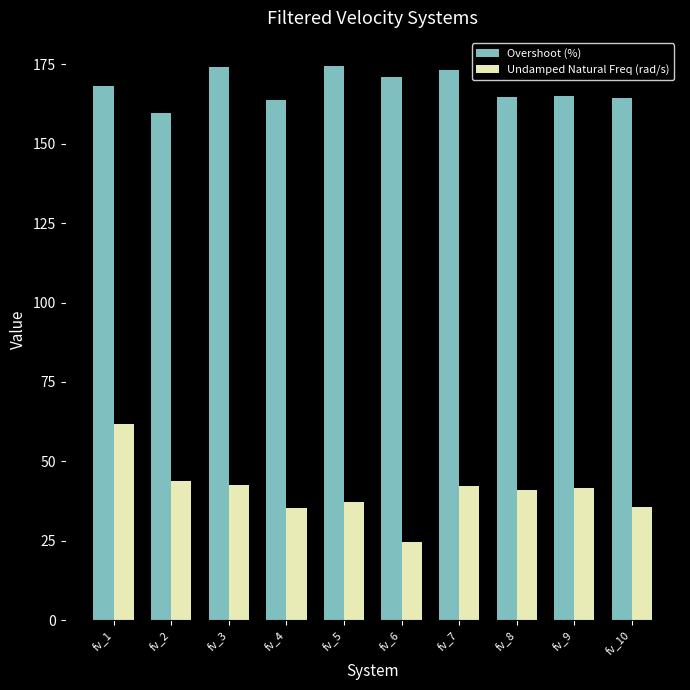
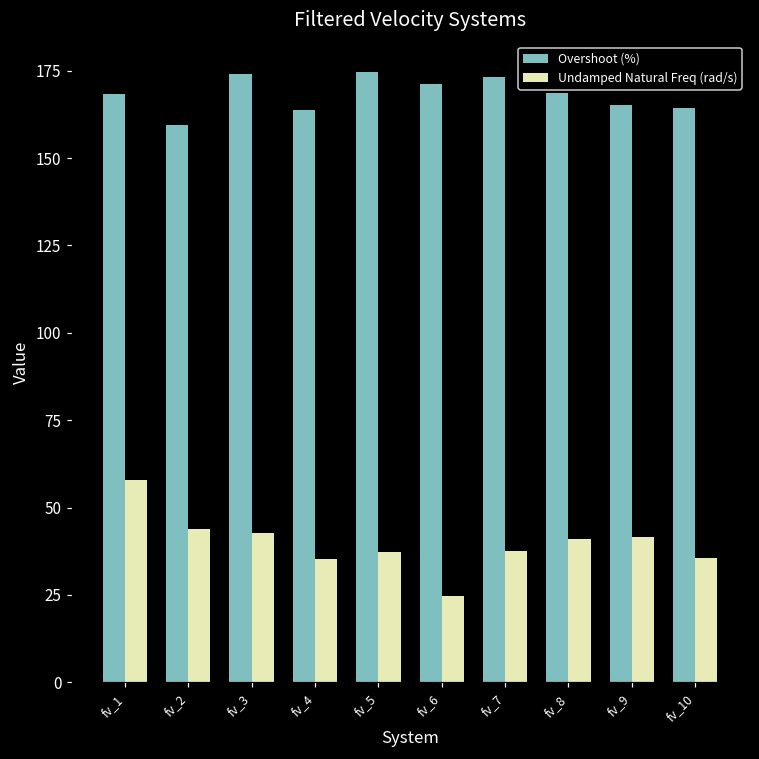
  {
    "Overshoot (%)": {
      "fv_1": 168,
      "fv_2": 160,
      "fv_3": 174,
      "fv_4": 164,
      "fv_5": 175,
      "fv_6": 171,
      "fv_7": 173,
-     "fv_8": 165,
+     "fv_8": 169,
      "fv_9": 165,
      "fv_10": 164
    },
    "Undamped Natural Freq (rad/s)": {
-     "fv_1": 62,
+     "fv_1": 58,
      "fv_2": 44,
      "fv_3": 43,
      "fv_4": 35,
      "fv_5": 37,
      "fv_6": 25,
-     "fv_7": 42,
+     "fv_7": 37,
      "fv_8": 41,
      "fv_9": 42,
      "fv_10": 36
    }
  }
